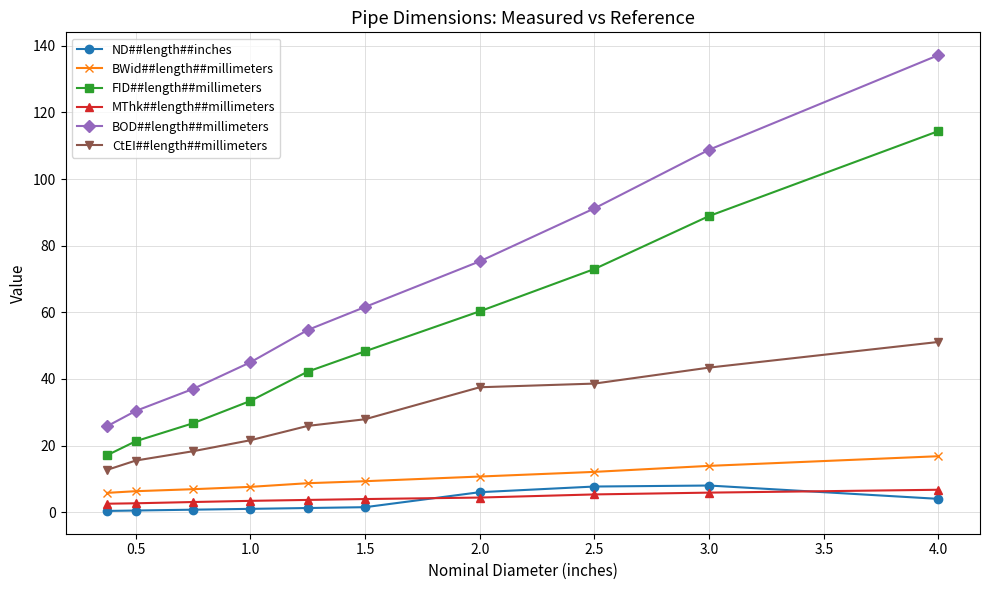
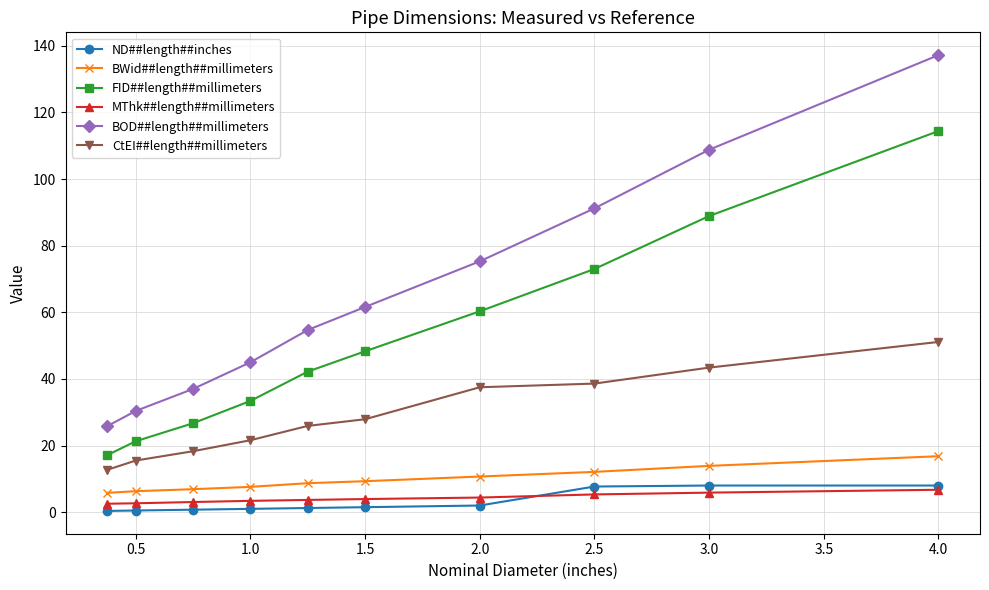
  {
    "ND##length##inches": {
      "0.5": 1,
      "1.0": 1,
      "1.5": 2,
-     "2.0": 6,
+     "2.0": 2,
      "2.5": 8,
      "3.0": 8,
-     "4.0": 4
+     "4.0": 8
    },
    "BWid##length##millimeters": {
      "0.5": 6,
      "1.0": 8,
      "1.5": 9,
      "2.0": 11,
      "2.5": 12,
      "3.0": 14,
      "4.0": 17
    },
    "FID##length##millimeters": {
      "0.5": 21,
      "1.0": 33,
      "1.5": 48,
      "2.0": 60,
      "2.5": 73,
      "3.0": 89,
      "4.0": 114
    },
    "MThk##length##millimeters": {
      "0.5": 3,
      "1.0": 3,
      "1.5": 4,
      "2.0": 4,
      "2.5": 5,
      "3.0": 6,
      "4.0": 7
    },
    "BOD##length##millimeters": {
      "0.5": 30,
      "1.0": 45,
      "1.5": 62,
      "2.0": 75,
      "2.5": 91,
      "3.0": 109,
      "4.0": 137
    },
    "CtEI##length##millimeters": {
      "0.5": 16,
      "1.0": 22,
      "1.5": 28,
      "2.0": 38,
      "2.5": 39,
      "3.0": 43,
      "4.0": 51
    }
  }
